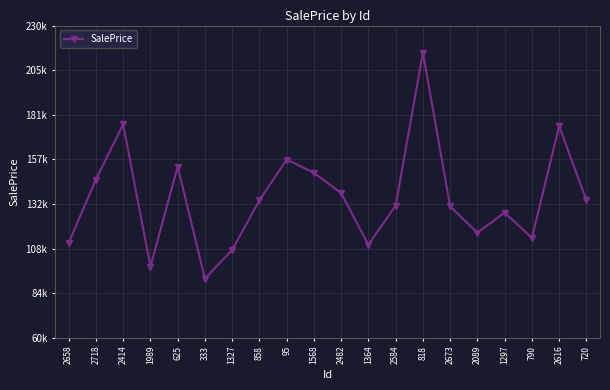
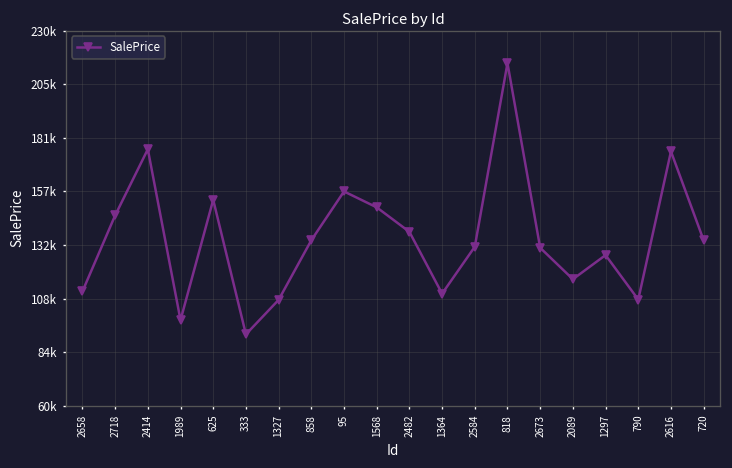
  {
    "2658": 112000,
    "2718": 146000,
    "2414": 176000,
    "1989": 99000,
    "625": 153000,
    "333": 92000,
    "1327": 108000,
    "858": 135000,
    "95": 157000,
    "1568": 150000,
    "2482": 139000,
    "1364": 111000,
    "2584": 132000,
    "818": 215000,
    "2673": 132000,
    "2089": 117000,
    "1297": 128000,
-   "790": 114000,
+   "790": 108000,
    "2616": 175000,
    "720": 135000
  }
